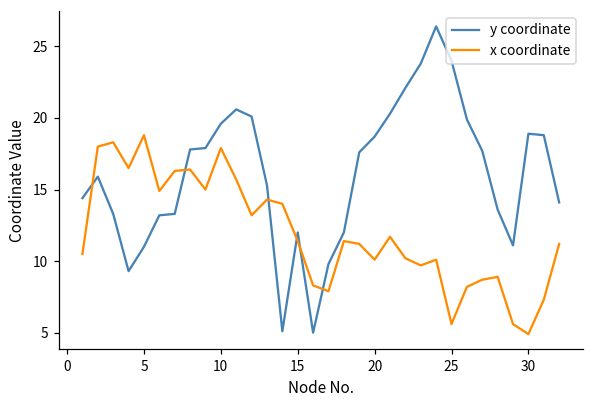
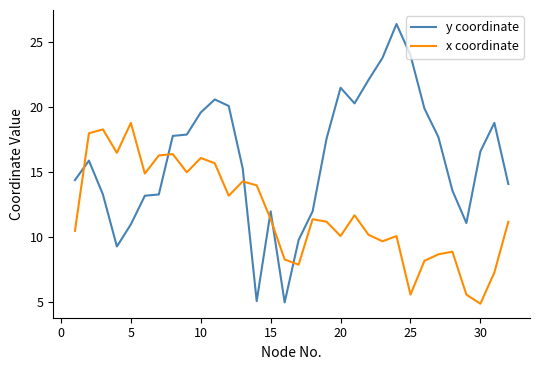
  {
    "y coordinate": {
      "5": 11.0,
      "10": 19.6,
      "15": 12.0,
-     "20": 18.7,
-     "30": 18.9
+     "20": 21.5,
+     "30": 16.6
    },
    "x coordinate": {
      "5": 18.8,
-     "10": 17.9,
+     "10": 16.1,
      "15": 11.4,
      "20": 10.1,
      "25": 5.6,
      "30": 4.9
    }
  }
